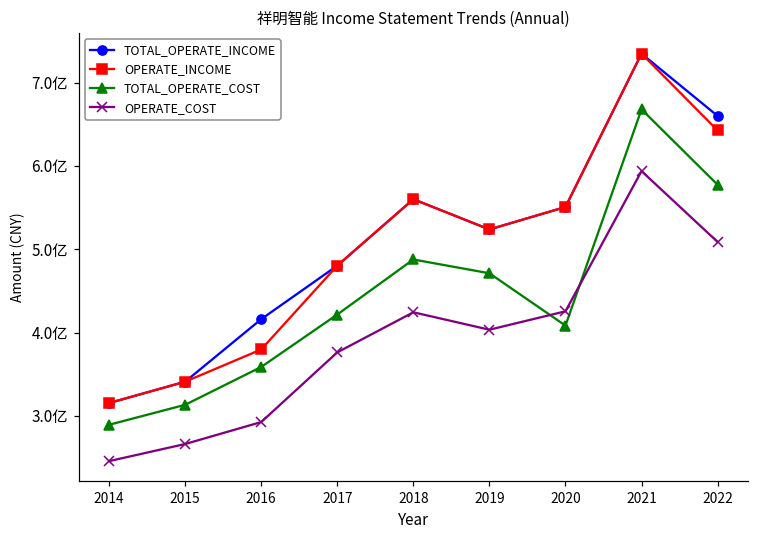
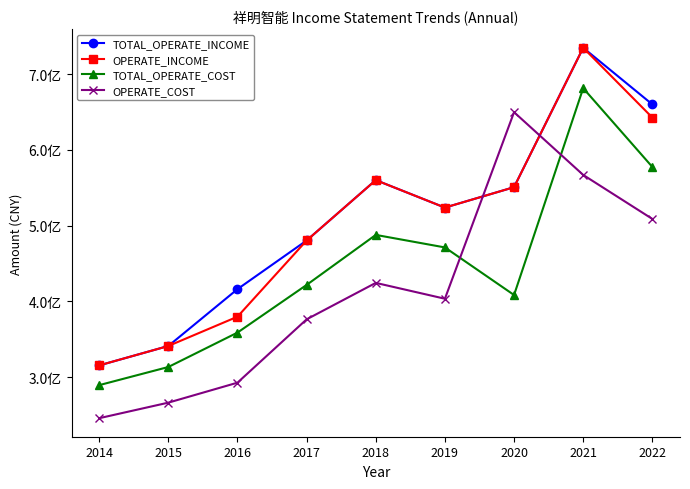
  {
    "TOTAL_OPERATE_INCOME": {
      "2016": "4.2亿",
      "2022": "6.6亿"
    },
    "OPERATE_INCOME": {
      "2016": "3.8亿",
      "2022": "6.4亿"
    },
    "TOTAL_OPERATE_COST": {
      "2014": "2.9亿",
      "2015": "3.1亿",
      "2016": "3.6亿",
      "2017": "4.2亿",
      "2018": "4.9亿",
      "2019": "4.7亿",
      "2020": "4.1亿",
-     "2021": "6.7亿",
+     "2021": "6.8亿",
      "2022": "5.8亿"
    },
    "OPERATE_COST": {
      "2014": "2.5亿",
      "2015": "2.7亿",
      "2016": "2.9亿",
      "2017": "3.8亿",
      "2018": "4.2亿",
      "2019": "4.0亿",
-     "2020": "4.3亿",
-     "2021": "5.9亿",
+     "2020": "6.5亿",
+     "2021": "5.7亿",
      "2022": "5.1亿"
    }
  }
